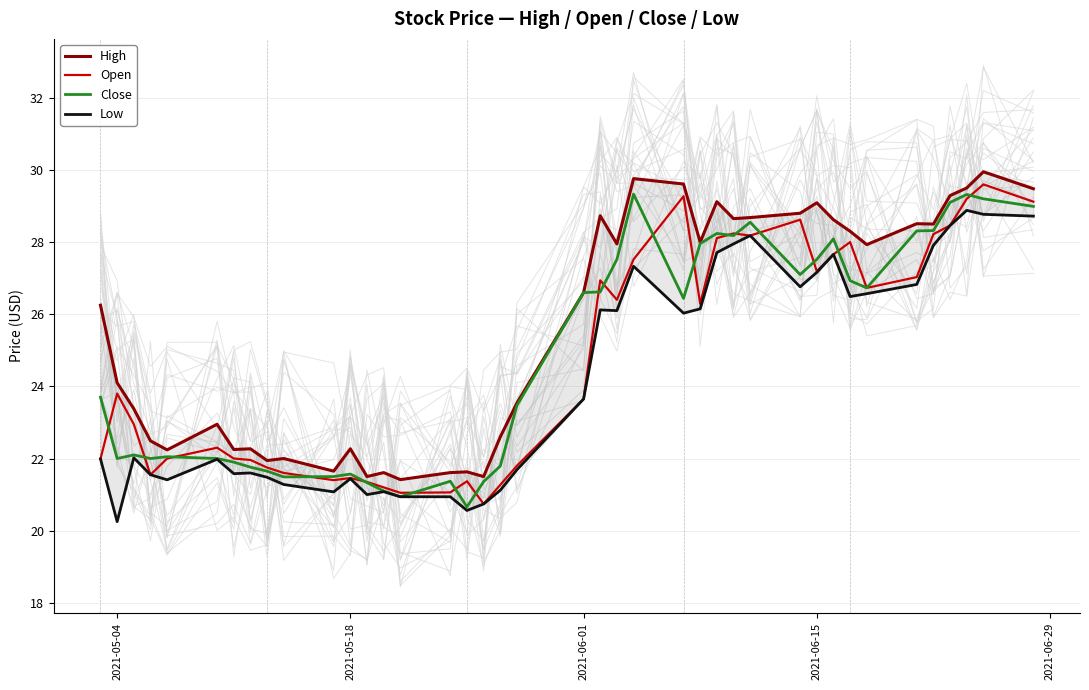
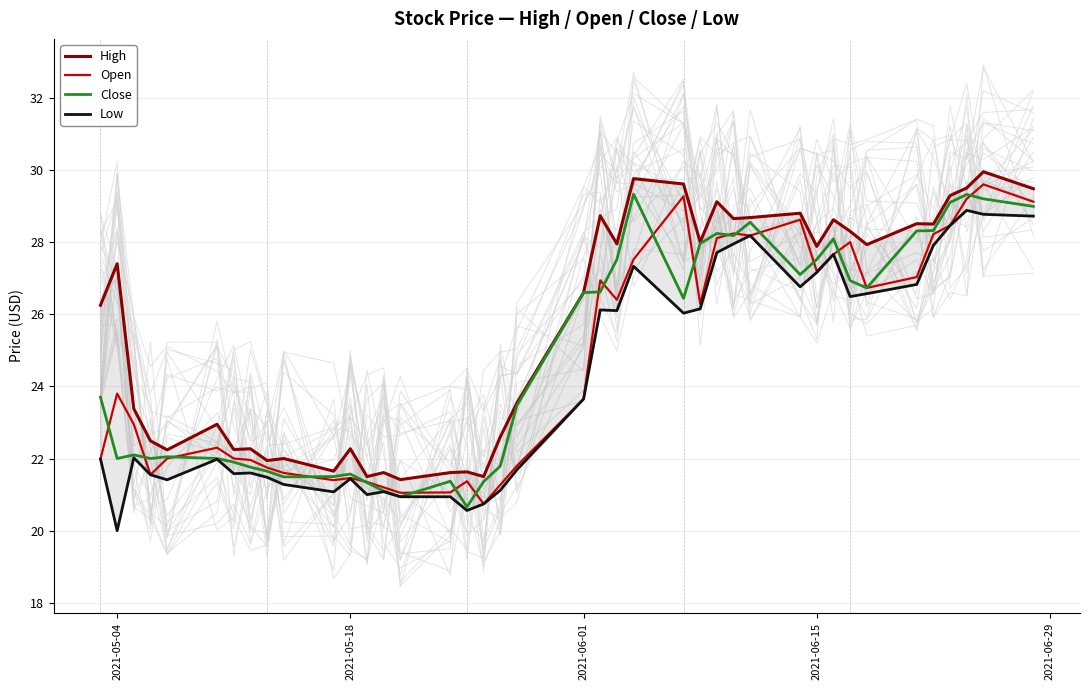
  {
    "High": {
-     "2021-05-04": 24.1,
+     "2021-05-04": 27.4,
      "2021-05-18": 22.3,
-     "2021-06-15": 29.1
+     "2021-06-15": 27.9
    },
    "Close": {
      "2021-05-18": 21.6
    },
    "Low": {
-     "2021-05-04": 20.3
+     "2021-05-04": 20.0
    }
  }
